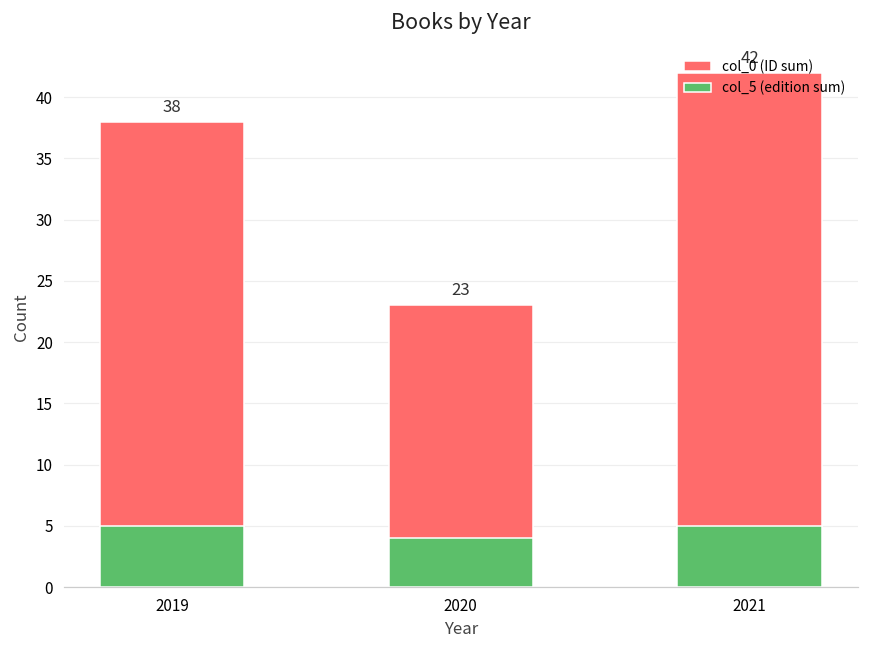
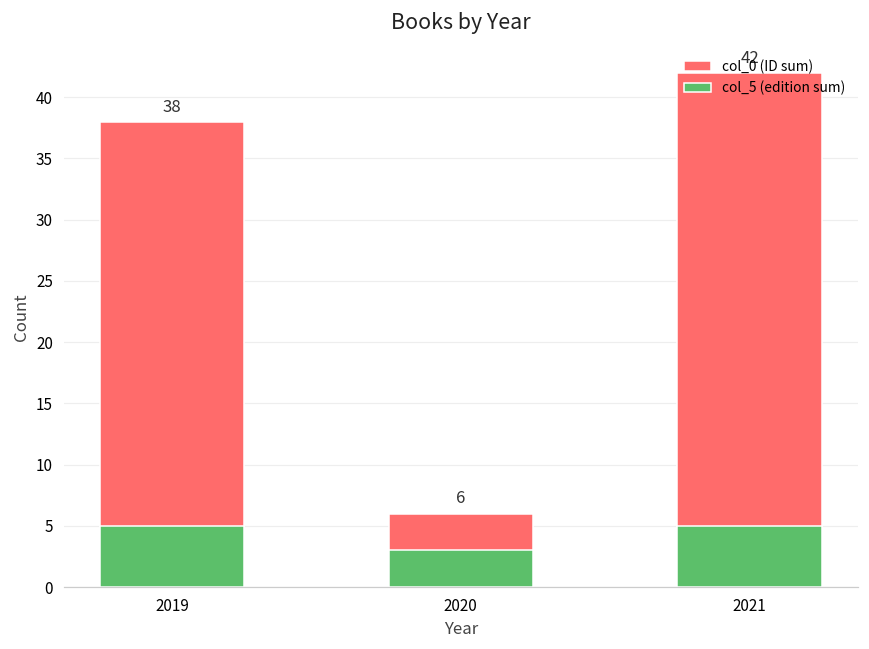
  {
    "col_0 (ID sum)": {
      "2019": 38,
-     "2020": 23,
+     "2020": 6,
      "2021": 42
    },
    "col_5 (edition sum)": {
-     "2020": 4
+     "2020": 3
    }
  }
